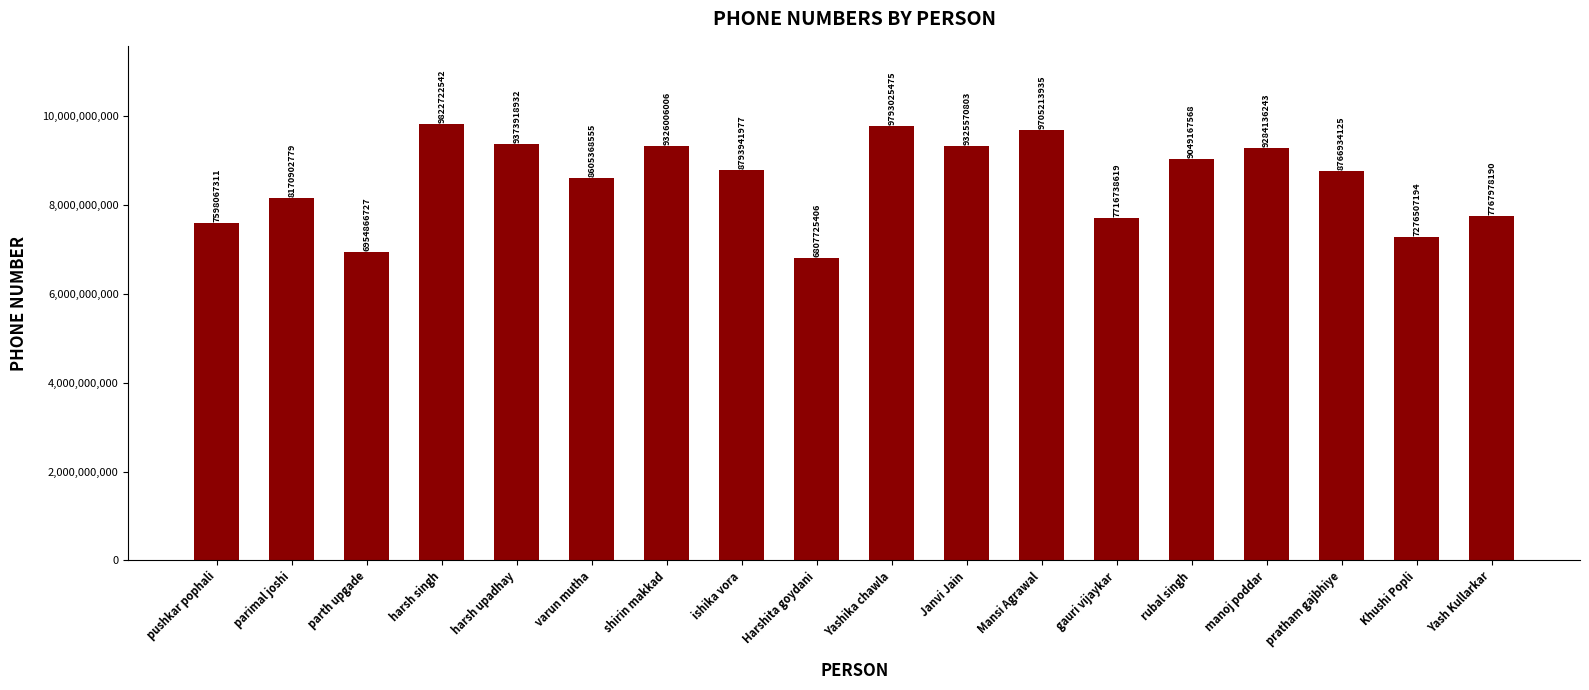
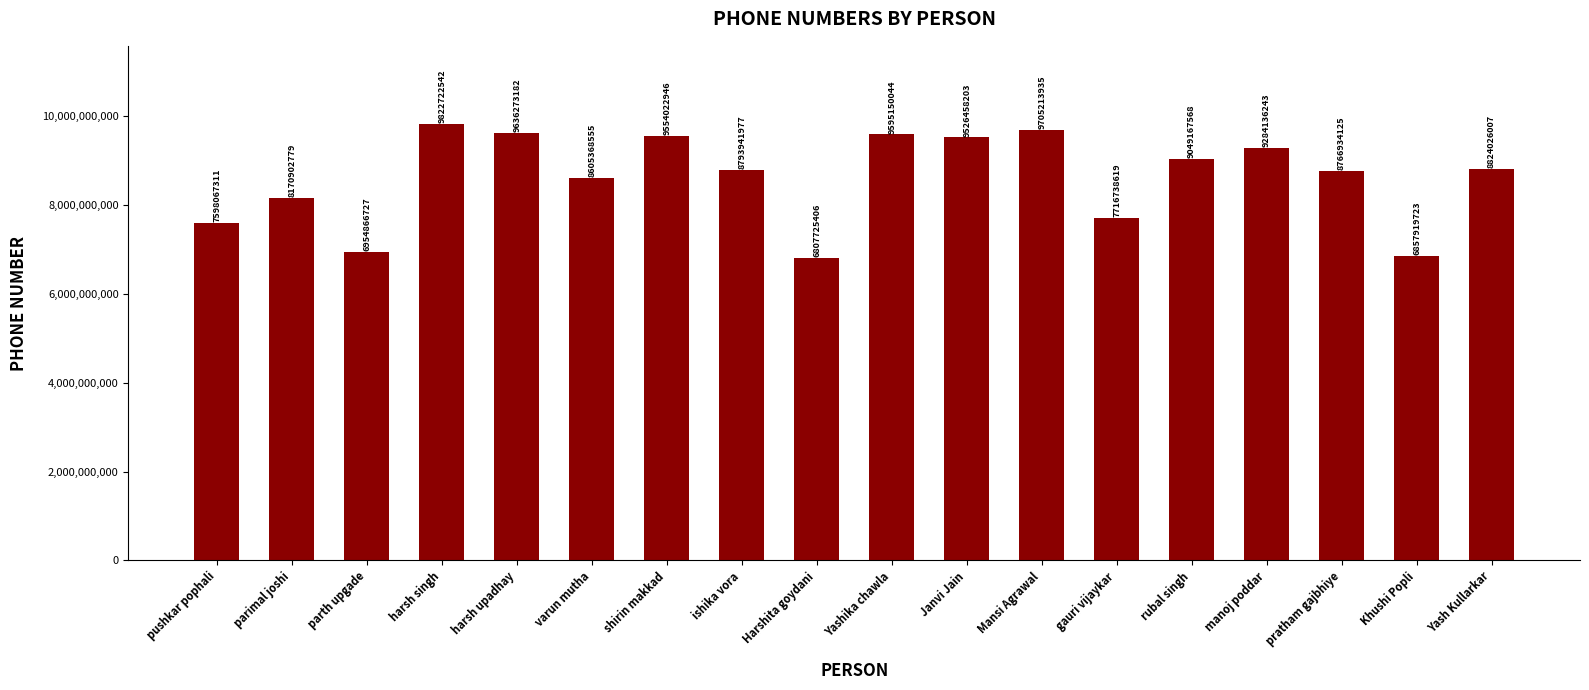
  {
    "pushkar pophali": 7598067311,
    "parimal joshi": 8170902779,
    "parth upgade": 6954866727,
    "harsh singh": 9822722542,
-   "harsh upadhay": 9373918932,
+   "harsh upadhay": 9636273182,
    "varun mutha": 8605368555,
-   "shirin makkad": 9326006006,
+   "shirin makkad": 9554022946,
    "ishika vora": 8793941977,
    "Harshita goydani": 6807725406,
-   "Yashika chawla": 9793025475,
-   "Janvi Jain": 9325570803,
+   "Yashika chawla": 9595150044,
+   "Janvi Jain": 9526458203,
    "Mansi Agrawal": 9705213935,
    "gauri vijaykar": 7716738619,
    "rubal singh": 9049167568,
    "manoj poddar": 9284136243,
    "pratham gajbhiye": 8766934125,
-   "Khushi Popli": 7276507194,
-   "Yash Kullarkar": 7767978190
+   "Khushi Popli": 6857919723,
+   "Yash Kullarkar": 8824026007
  }
